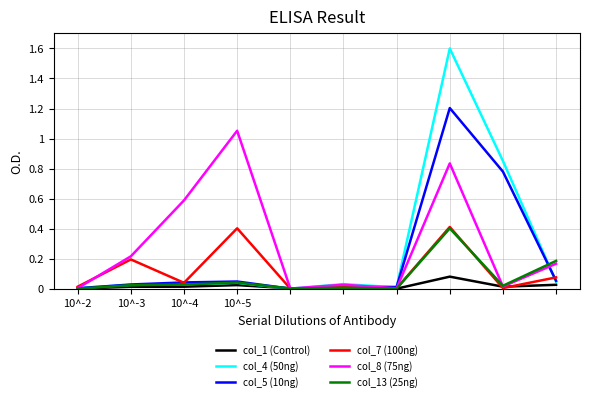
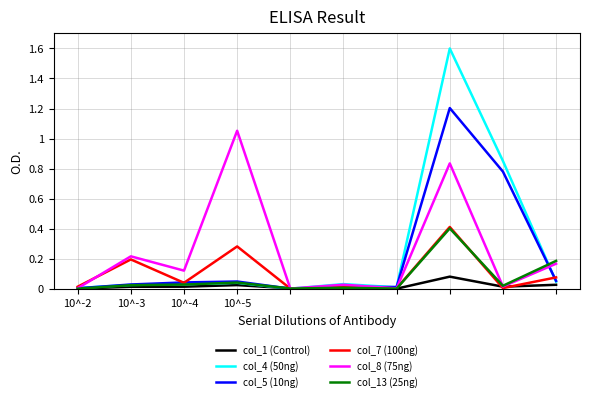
  {
    "col_7 (100ng)": {
      "10^-3": 0.19,
-     "10^-5": 0.40
+     "10^-5": 0.28
    },
    "col_8 (75ng)": {
      "10^-3": 0.22,
-     "10^-4": 0.59,
+     "10^-4": 0.12,
      "10^-5": 1.05
    }
  }
